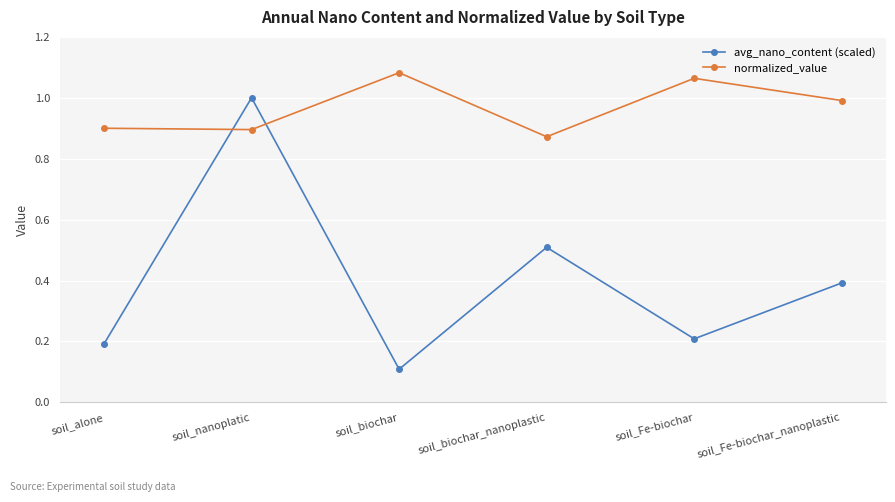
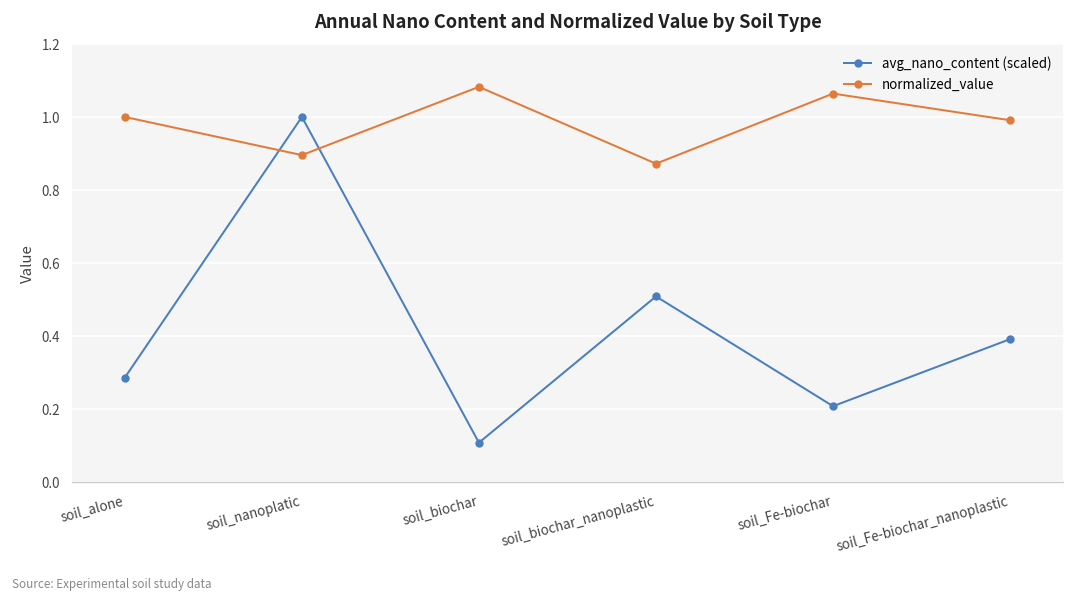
  {
    "avg_nano_content (scaled)": {
-     "soil_alone": 0.19,
+     "soil_alone": 0.29,
      "soil_nanoplatic": 1.00,
      "soil_biochar": 0.11,
      "soil_biochar_nanoplastic": 0.51,
      "soil_Fe-biochar": 0.21,
      "soil_Fe-biochar_nanoplastic": 0.39
    },
    "normalized_value": {
-     "soil_alone": 0.9,
+     "soil_alone": 1.0,
      "soil_nanoplatic": 0.9,
      "soil_biochar": 1.08,
      "soil_biochar_nanoplastic": 0.87,
      "soil_Fe-biochar": 1.06,
      "soil_Fe-biochar_nanoplastic": 0.99
    }
  }
